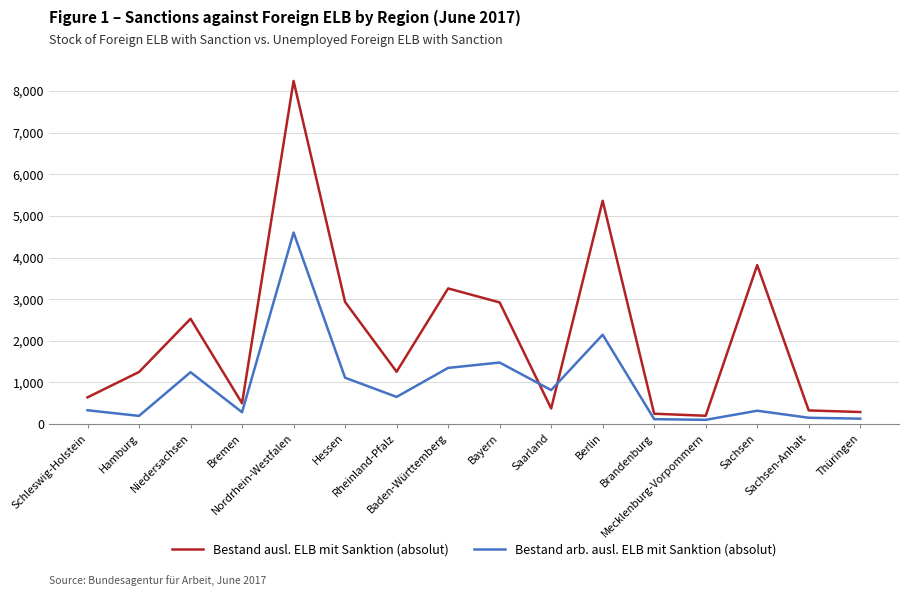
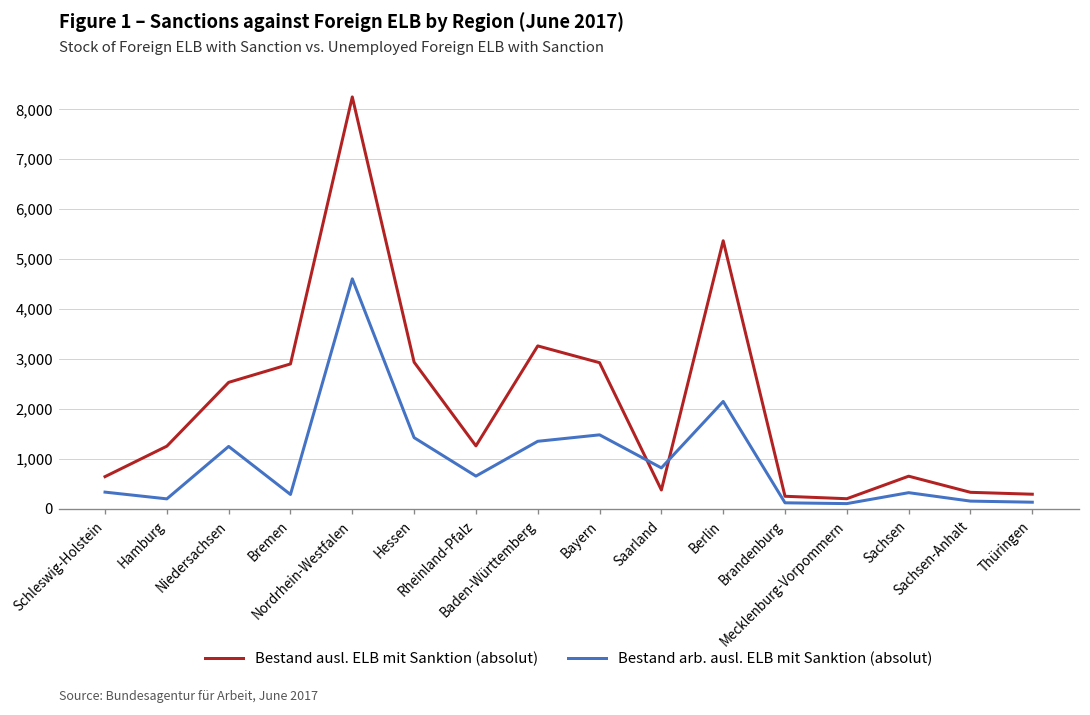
  {
    "Bestand ausl. ELB mit Sanktion (absolut)": {
      "Schleswig-Holstein": "600",
      "Hamburg": "1,300",
      "Niedersachsen": "2,500",
-     "Bremen": "500",
+     "Bremen": "2,900",
      "Nordrhein-Westfalen": "8,200",
      "Hessen": "2,900",
      "Rheinland-Pfalz": "1,300",
      "Baden-Württemberg": "3,300",
      "Bayern": "2,900",
      "Saarland": "400",
      "Berlin": "5,400",
      "Brandenburg": "200",
      "Mecklenburg-Vorpommern": "200",
-     "Sachsen": "3,800",
+     "Sachsen": "600",
      "Sachsen-Anhalt": "300",
      "Thüringen": "300"
    },
    "Bestand arb. ausl. ELB mit Sanktion (absolut)": {
      "Schleswig-Holstein": "300",
      "Hamburg": "200",
      "Niedersachsen": "1,200",
      "Bremen": "300",
      "Nordrhein-Westfalen": "4,600",
-     "Hessen": "1,100",
+     "Hessen": "1,400",
      "Rheinland-Pfalz": "700",
      "Baden-Württemberg": "1,300",
      "Bayern": "1,500",
      "Saarland": "800",
      "Berlin": "2,100",
      "Brandenburg": "100",
      "Mecklenburg-Vorpommern": "100",
      "Sachsen": "300",
      "Sachsen-Anhalt": "200",
      "Thüringen": "100"
    }
  }
